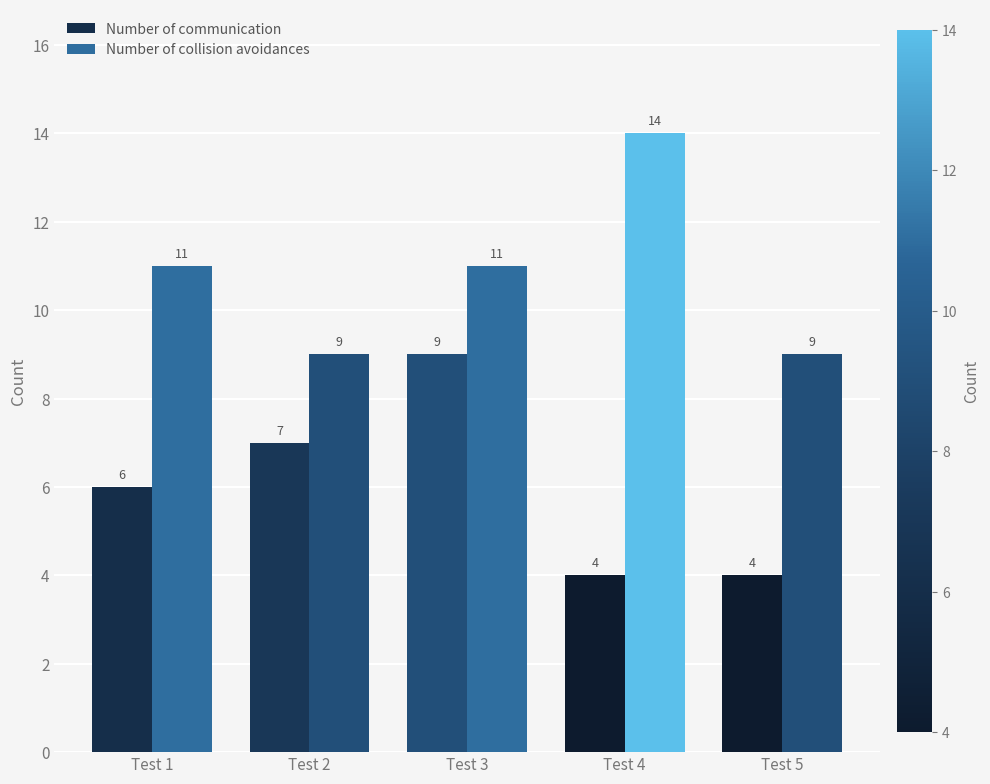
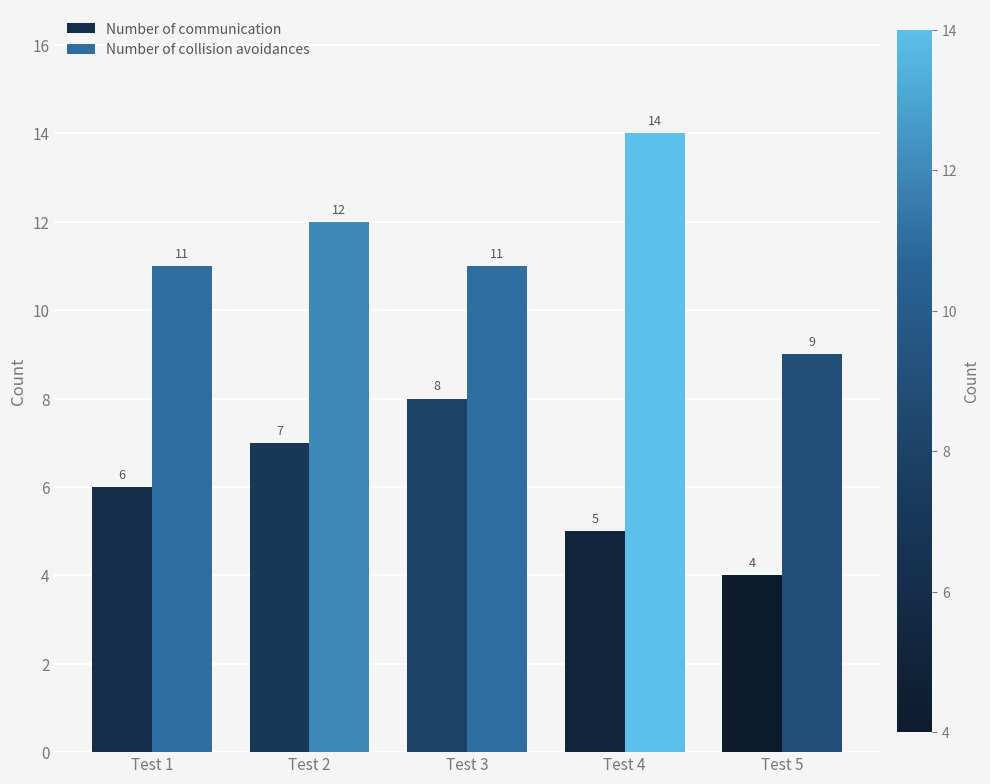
  {
    "Number of communication": {
      "Test 1": 6,
      "Test 2": 7,
-     "Test 3": 9,
-     "Test 4": 4,
+     "Test 3": 8,
+     "Test 4": 5,
      "Test 5": 4
    },
    "Number of collision avoidances": {
      "Test 1": 11,
-     "Test 2": 9,
+     "Test 2": 12,
      "Test 3": 11,
      "Test 4": 14,
      "Test 5": 9
    }
  }
